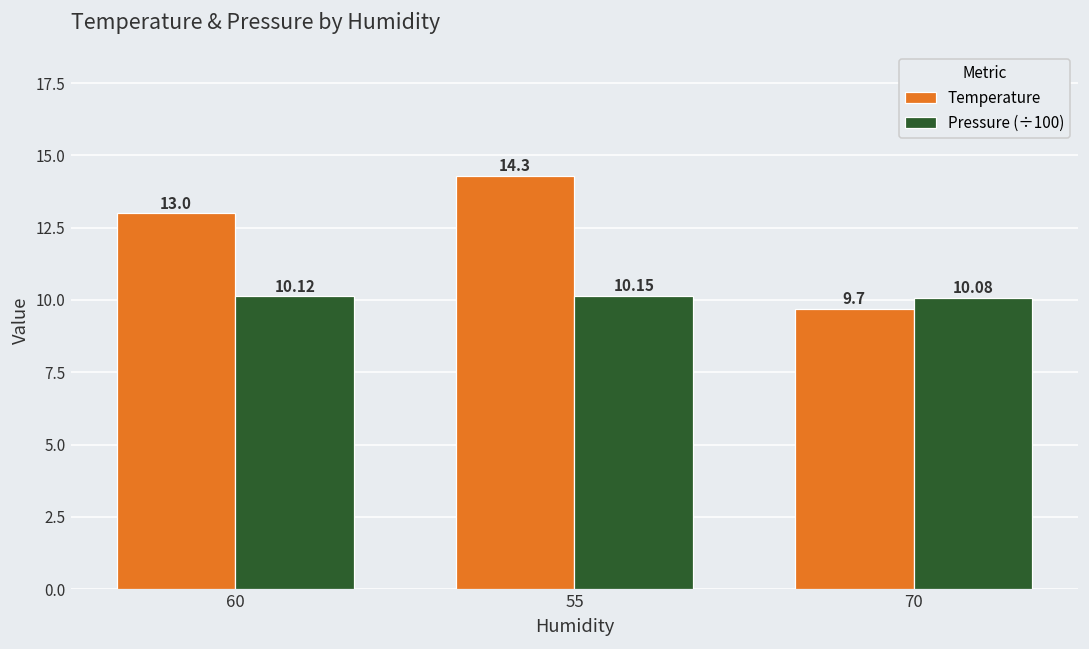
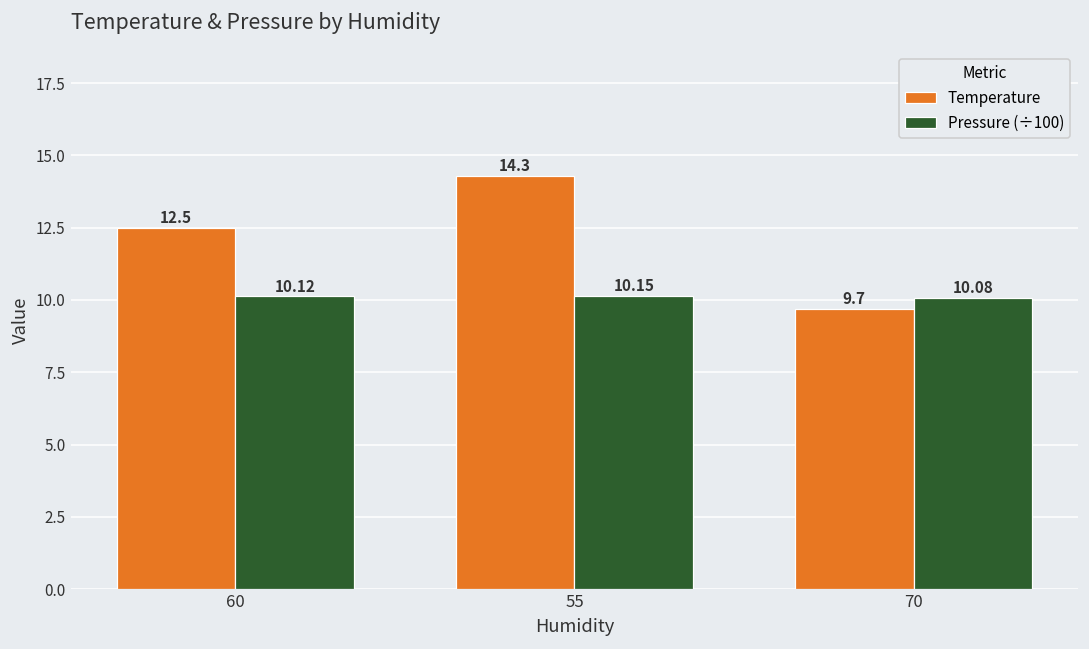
  {
    "Temperature": {
-     "60": 13.0,
+     "60": 12.5,
      "55": 14.3,
      "70": 9.7
    },
    "Pressure (÷100)": {
      "60": 10.12,
      "55": 10.15,
      "70": 10.08
    }
  }
